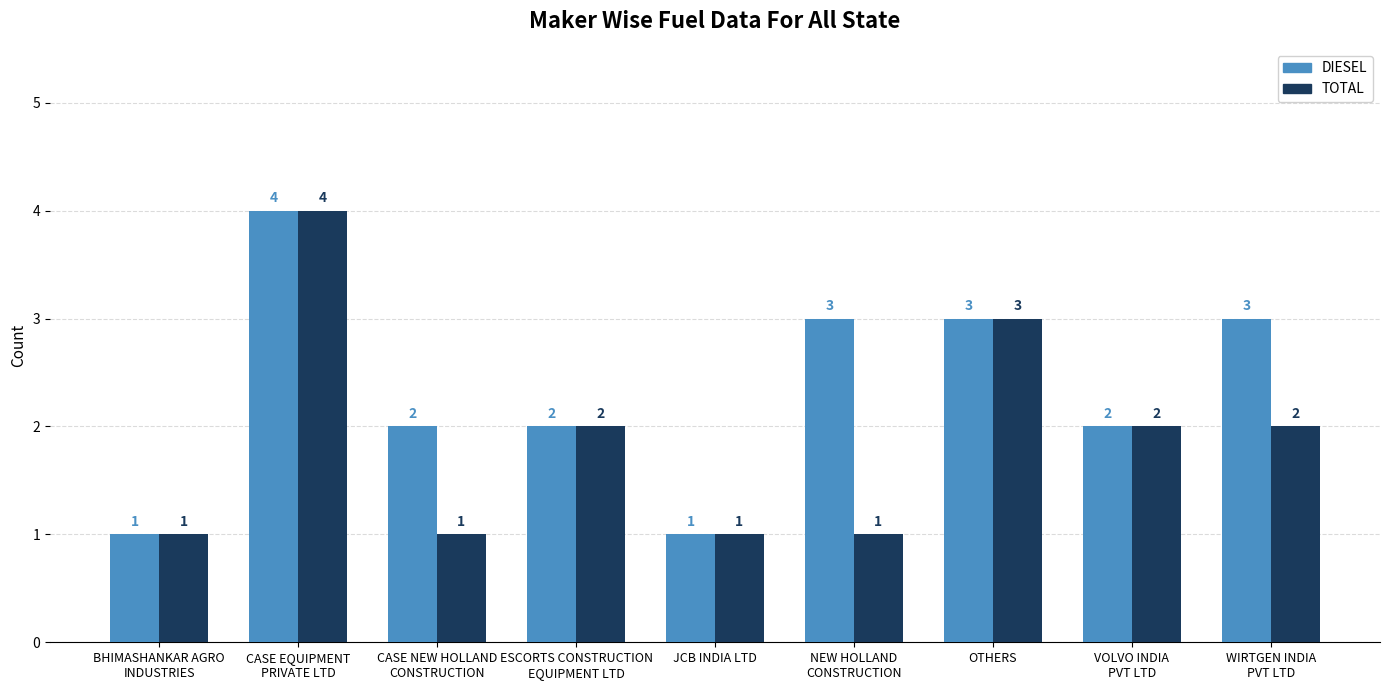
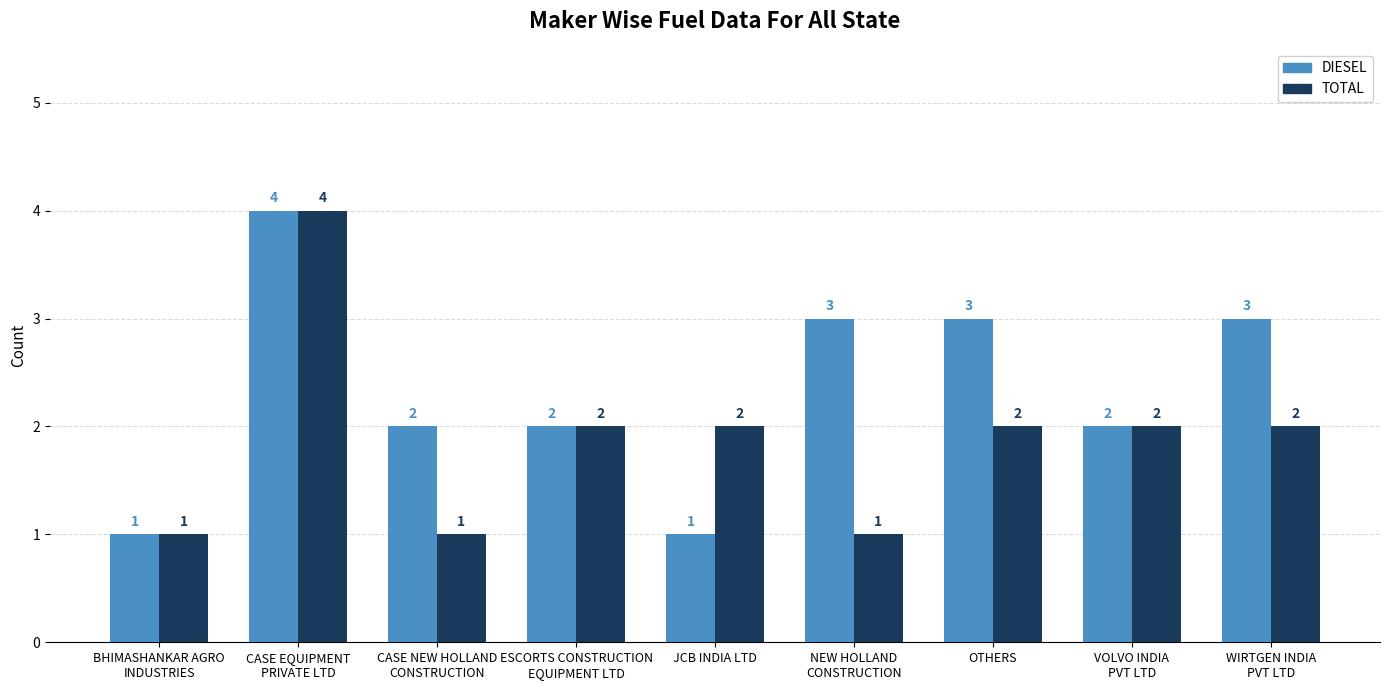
  {
    "DIESEL": {
      "BHIMASHANKAR AGRO INDUSTRIES": 1,
      "CASE EQUIPMENT PRIVATE LTD": 4,
      "CASE NEW HOLLAND CONSTRUCTION": 2,
      "ESCORTS CONSTRUCTION EQUIPMENT LTD": 2,
      "JCB INDIA LTD": 1,
      "NEW HOLLAND CONSTRUCTION": 3,
      "OTHERS": 3,
      "VOLVO INDIA PVT LTD": 2,
      "WIRTGEN INDIA PVT LTD": 3
    },
    "TOTAL": {
      "BHIMASHANKAR AGRO INDUSTRIES": 1,
      "CASE EQUIPMENT PRIVATE LTD": 4,
      "CASE NEW HOLLAND CONSTRUCTION": 1,
      "ESCORTS CONSTRUCTION EQUIPMENT LTD": 2,
-     "JCB INDIA LTD": 1,
+     "JCB INDIA LTD": 2,
      "NEW HOLLAND CONSTRUCTION": 1,
-     "OTHERS": 3,
+     "OTHERS": 2,
      "VOLVO INDIA PVT LTD": 2,
      "WIRTGEN INDIA PVT LTD": 2
    }
  }
